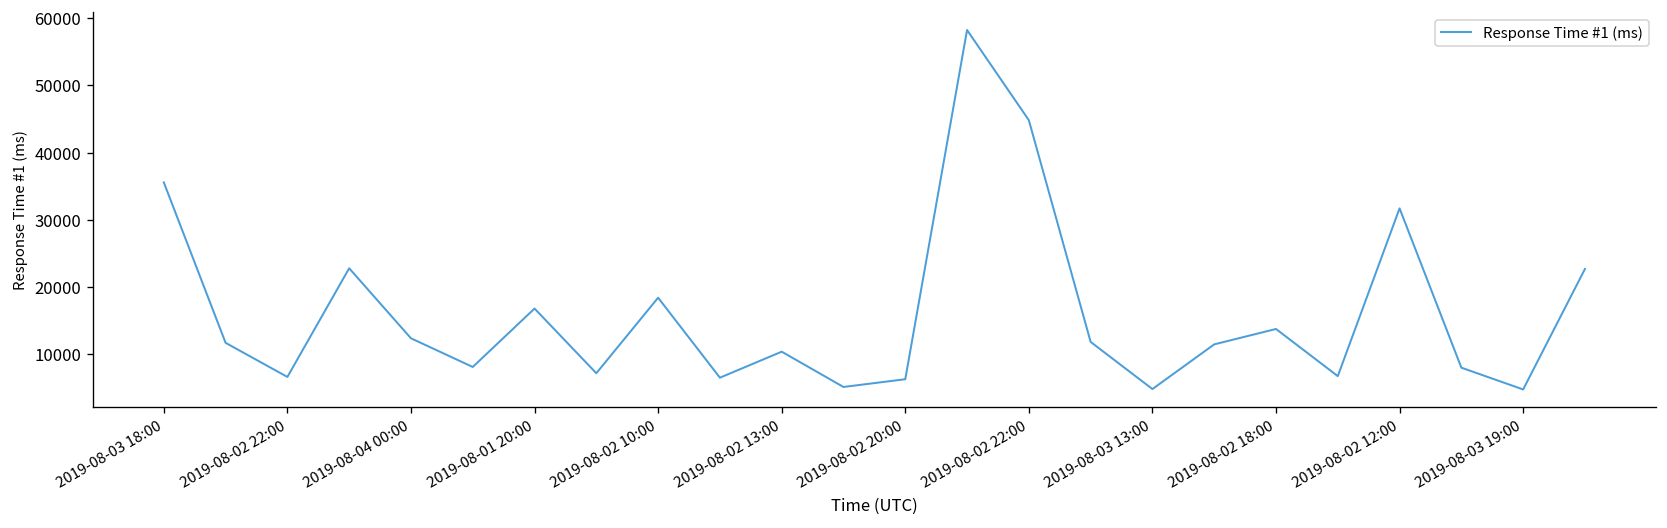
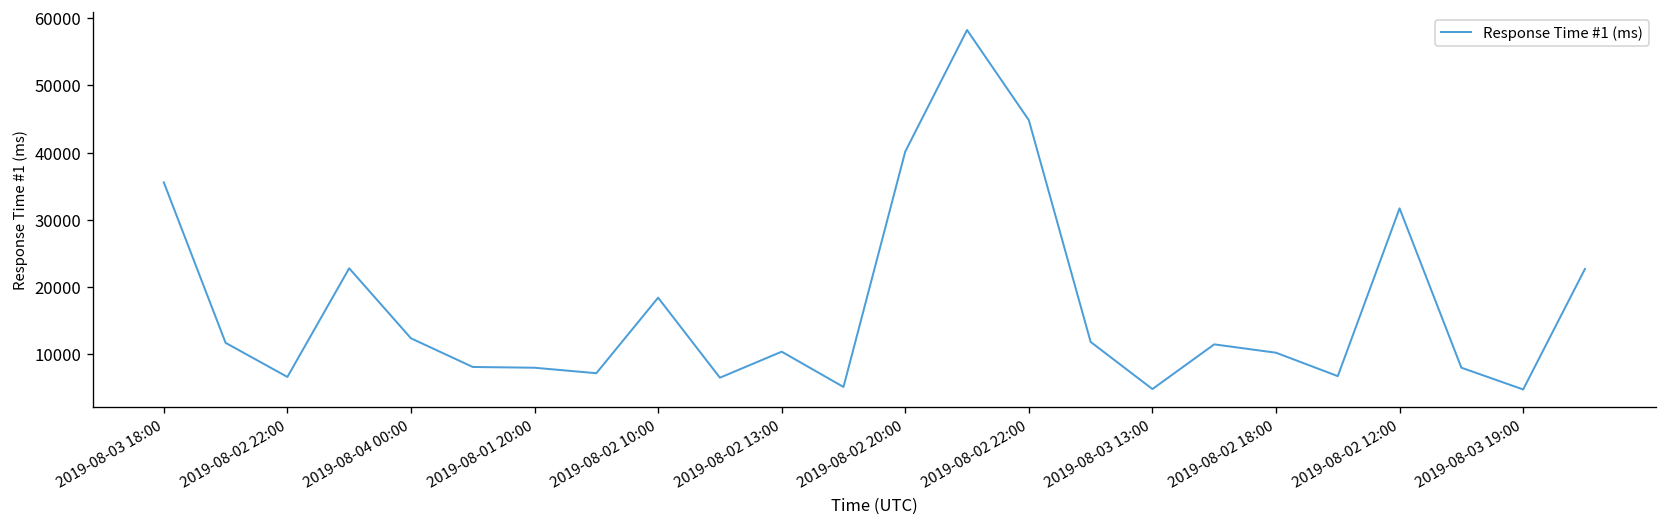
  {
    "2019-08-03 18:00": 36000,
    "2019-08-04 00:00": 12000,
-   "2019-08-01 20:00": 17000,
+   "2019-08-01 20:00": 8000,
    "2019-08-02 10:00": 18000,
    "2019-08-02 13:00": 10000,
-   "2019-08-02 20:00": 6000,
-   "2019-08-02 18:00": 14000,
+   "2019-08-02 20:00": 40000,
+   "2019-08-02 18:00": 10000,
    "2019-08-02 12:00": 32000,
    "2019-08-03 19:00": 5000
  }
